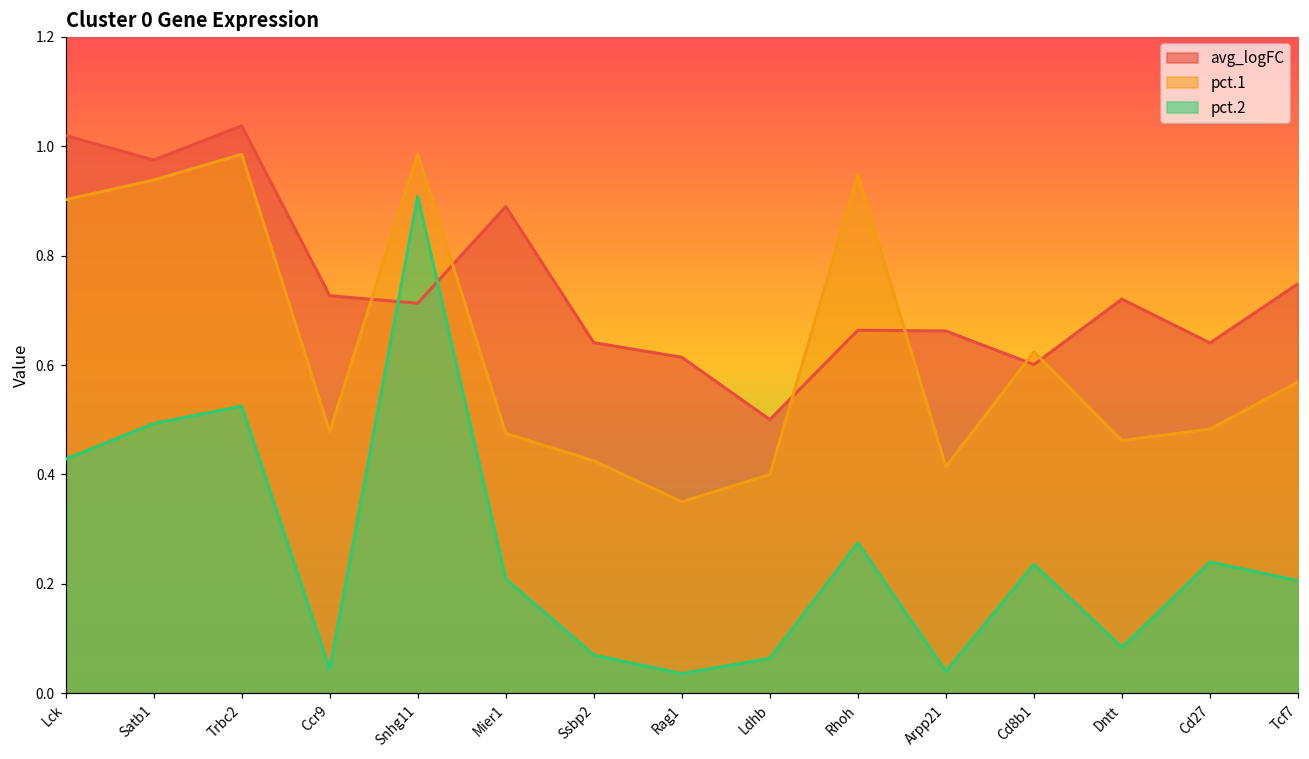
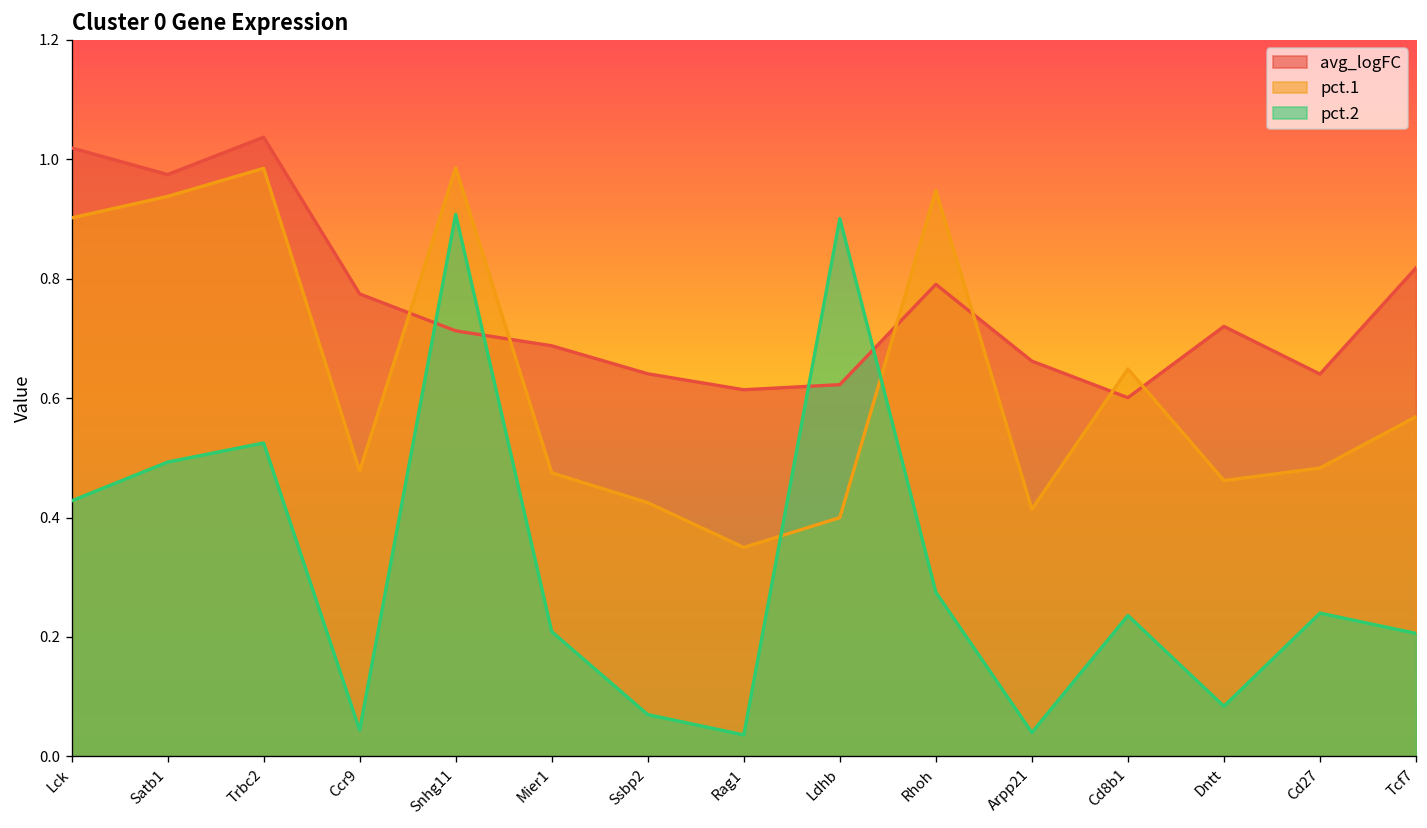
  {
    "avg_logFC": {
      "Lck": 1.02,
      "Satb1": 0.97,
      "Trbc2": 1.04,
-     "Ccr9": 0.73,
+     "Ccr9": 0.77,
      "Snhg11": 0.71,
-     "Mier1": 0.89,
+     "Mier1": 0.69,
      "Ssbp2": 0.64,
      "Rag1": 0.61,
-     "Ldhb": 0.50,
-     "Rhoh": 0.66,
+     "Ldhb": 0.62,
+     "Rhoh": 0.79,
      "Arpp21": 0.66,
      "Cd8b1": 0.60,
      "Dntt": 0.72,
      "Cd27": 0.64,
-     "Tcf7": 0.75
+     "Tcf7": 0.82
    },
    "pct.1": {
      "Lck": 0.90,
      "Satb1": 0.94,
      "Trbc2": 0.99,
      "Ccr9": 0.48,
      "Snhg11": 0.99,
      "Mier1": 0.48,
      "Ssbp2": 0.43,
      "Rag1": 0.35,
      "Ldhb": 0.40,
      "Rhoh": 0.95,
      "Arpp21": 0.41,
-     "Cd8b1": 0.62,
+     "Cd8b1": 0.65,
      "Dntt": 0.46,
      "Cd27": 0.48,
      "Tcf7": 0.57
    },
    "pct.2": {
      "Lck": 0.43,
      "Satb1": 0.49,
      "Trbc2": 0.53,
      "Ccr9": 0.04,
      "Snhg11": 0.91,
      "Mier1": 0.21,
      "Ssbp2": 0.07,
      "Rag1": 0.04,
-     "Ldhb": 0.06,
+     "Ldhb": 0.90,
      "Rhoh": 0.28,
      "Arpp21": 0.04,
      "Cd8b1": 0.24,
      "Dntt": 0.08,
      "Cd27": 0.24,
      "Tcf7": 0.21
    }
  }
